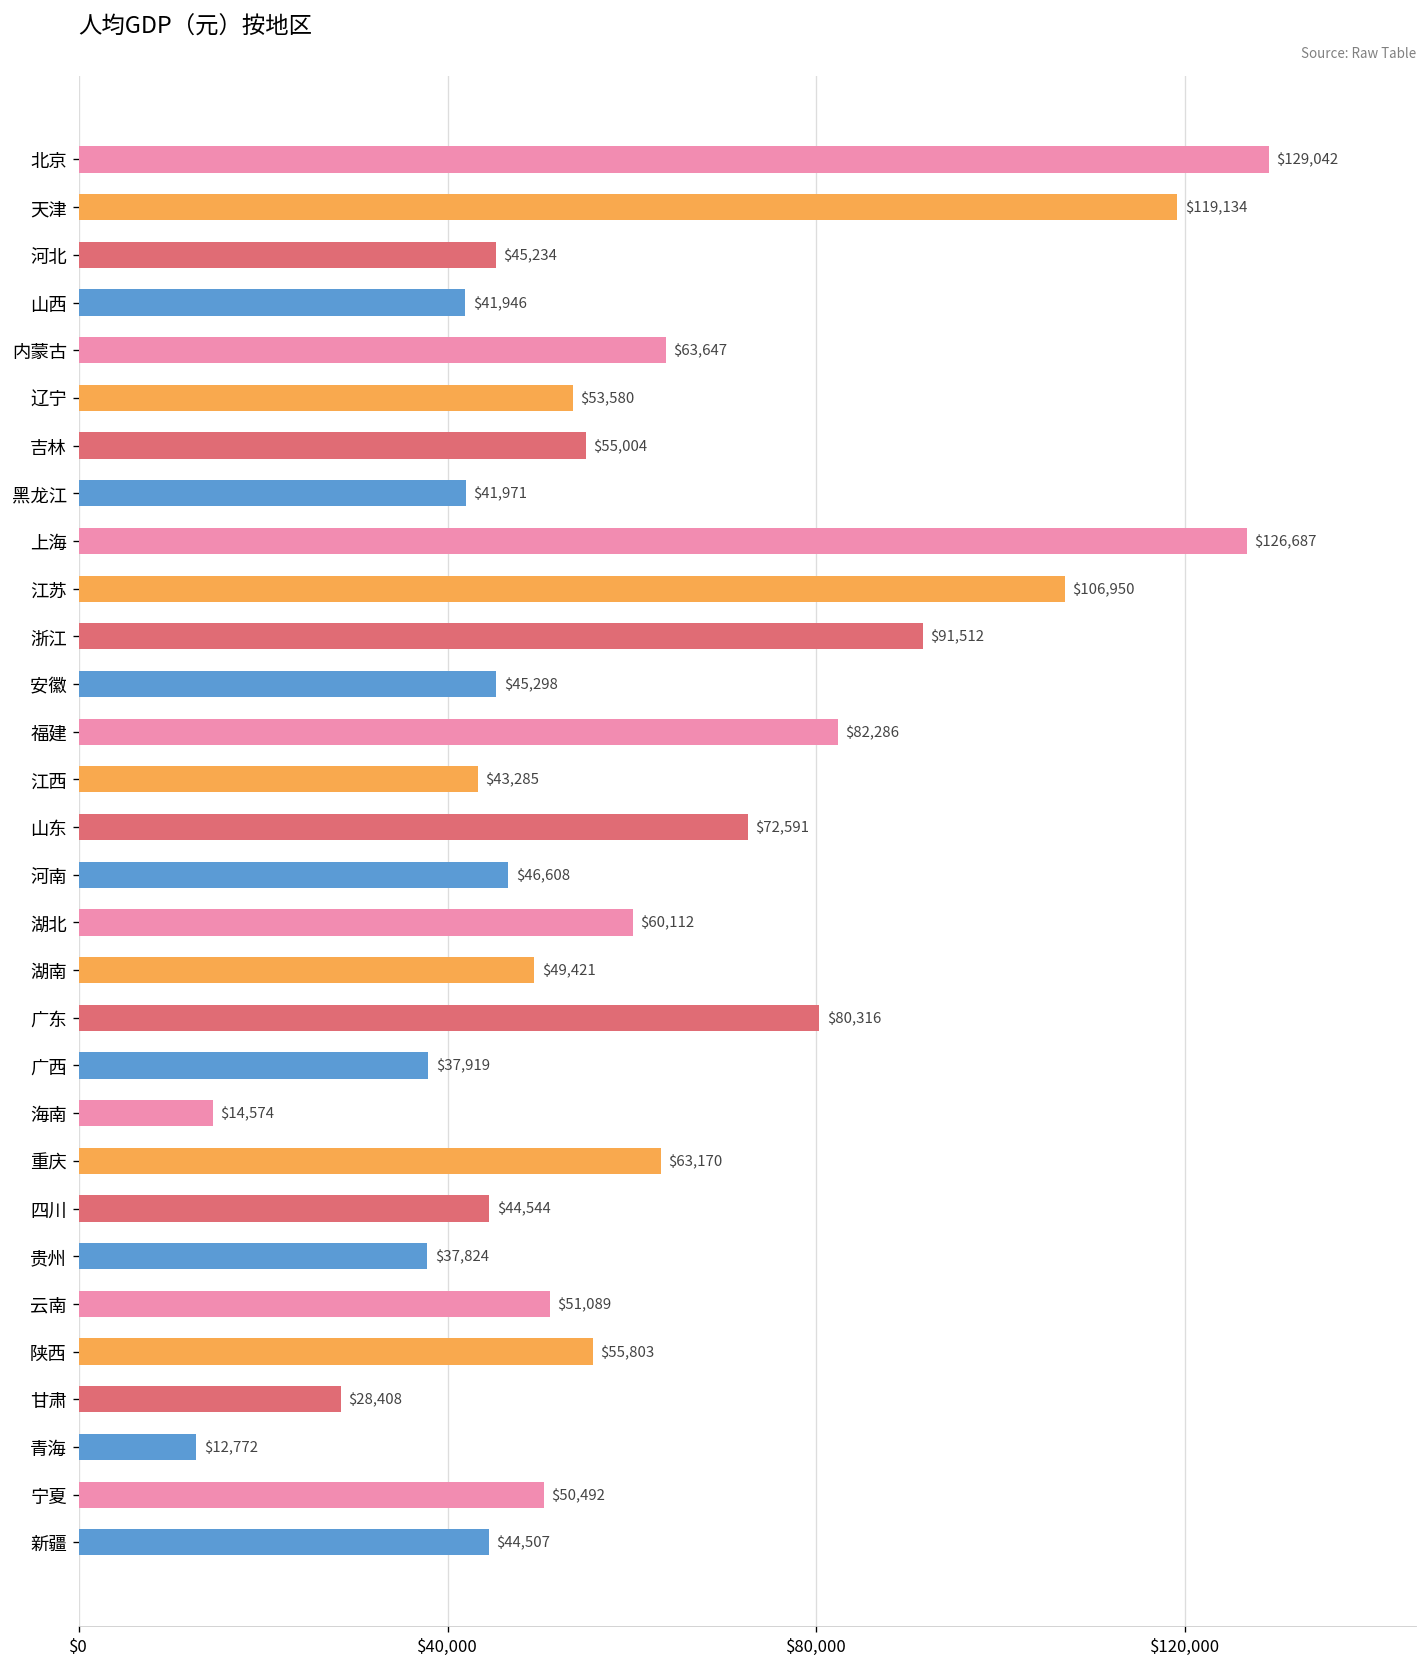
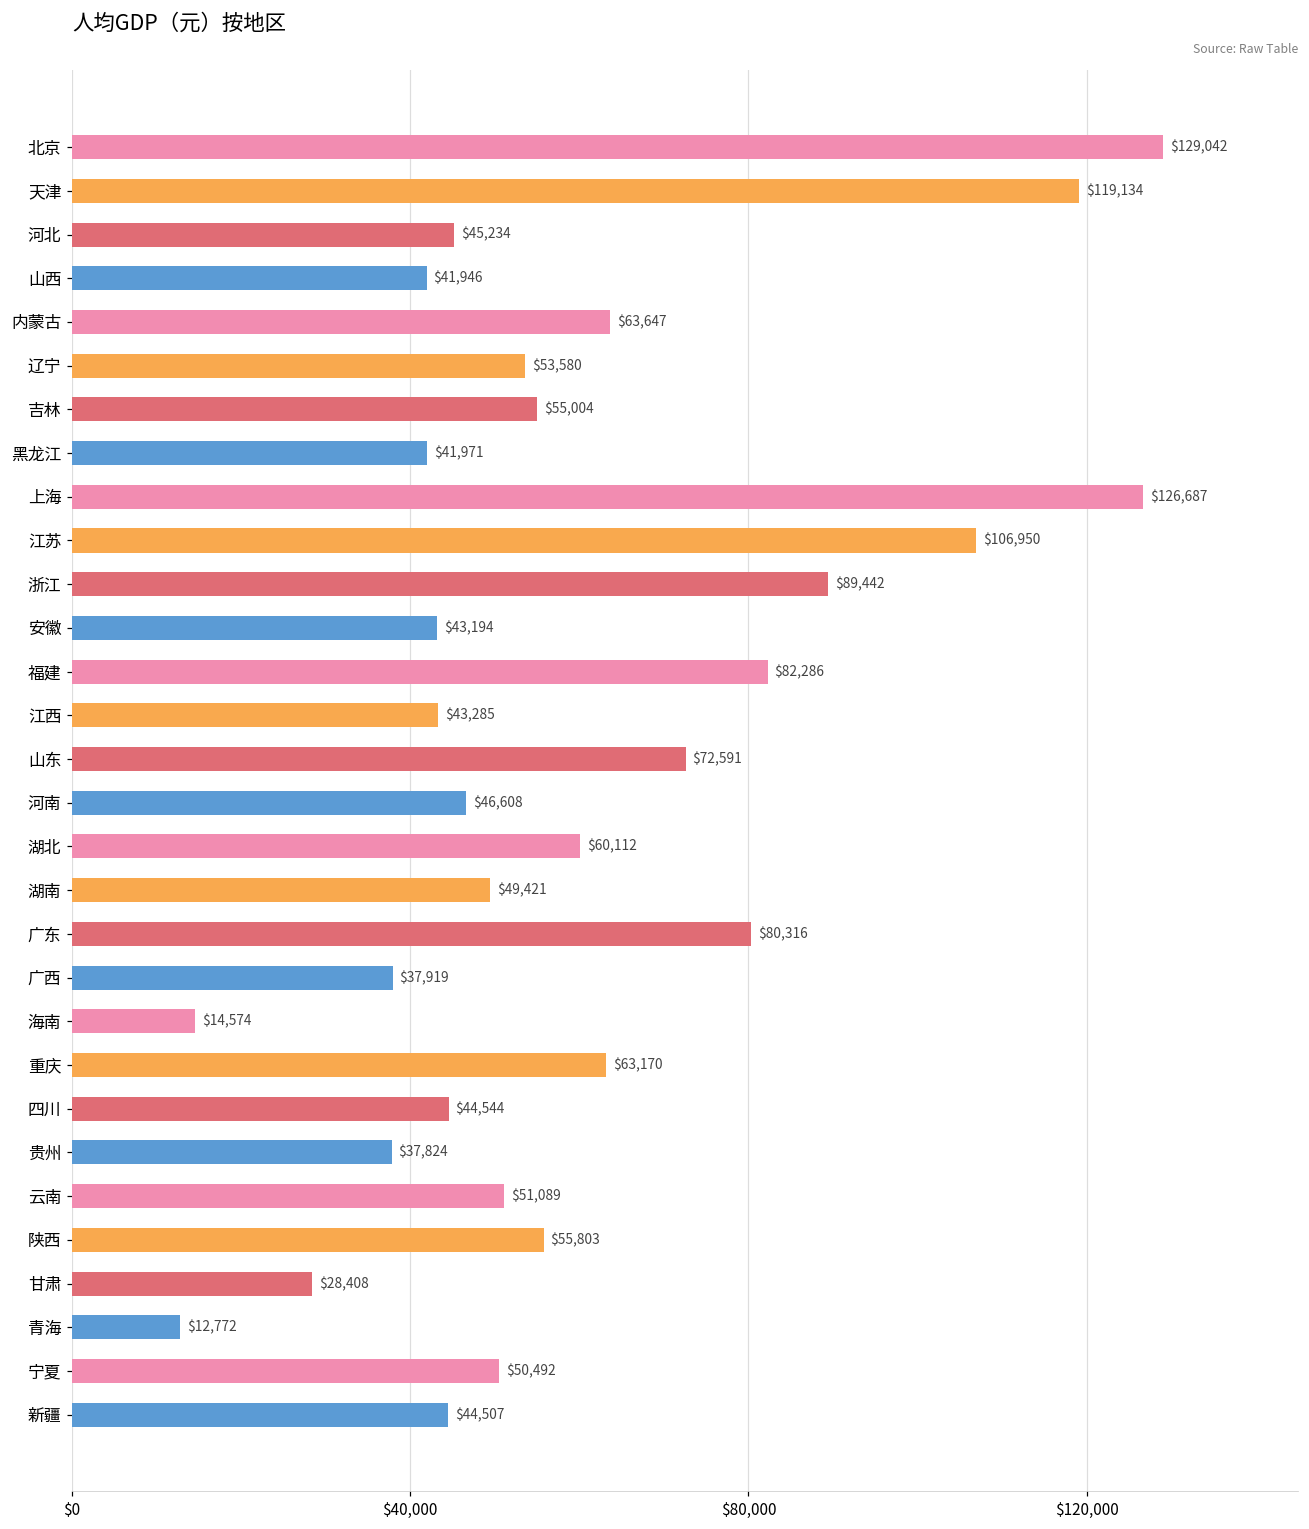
  {
    "北京": "$129,042",
    "天津": "$119,134",
    "河北": "$45,234",
    "山西": "$41,946",
    "内蒙古": "$63,647",
    "辽宁": "$53,580",
    "吉林": "$55,004",
    "黑龙江": "$41,971",
    "上海": "$126,687",
    "江苏": "$106,950",
-   "浙江": "$91,512",
-   "安徽": "$45,298",
+   "浙江": "$89,442",
+   "安徽": "$43,194",
    "福建": "$82,286",
    "江西": "$43,285",
    "山东": "$72,591",
    "河南": "$46,608",
    "湖北": "$60,112",
    "湖南": "$49,421",
    "广东": "$80,316",
    "广西": "$37,919",
    "海南": "$14,574",
    "重庆": "$63,170",
    "四川": "$44,544",
    "贵州": "$37,824",
    "云南": "$51,089",
    "陕西": "$55,803",
    "甘肃": "$28,408",
    "青海": "$12,772",
    "宁夏": "$50,492",
    "新疆": "$44,507"
  }
